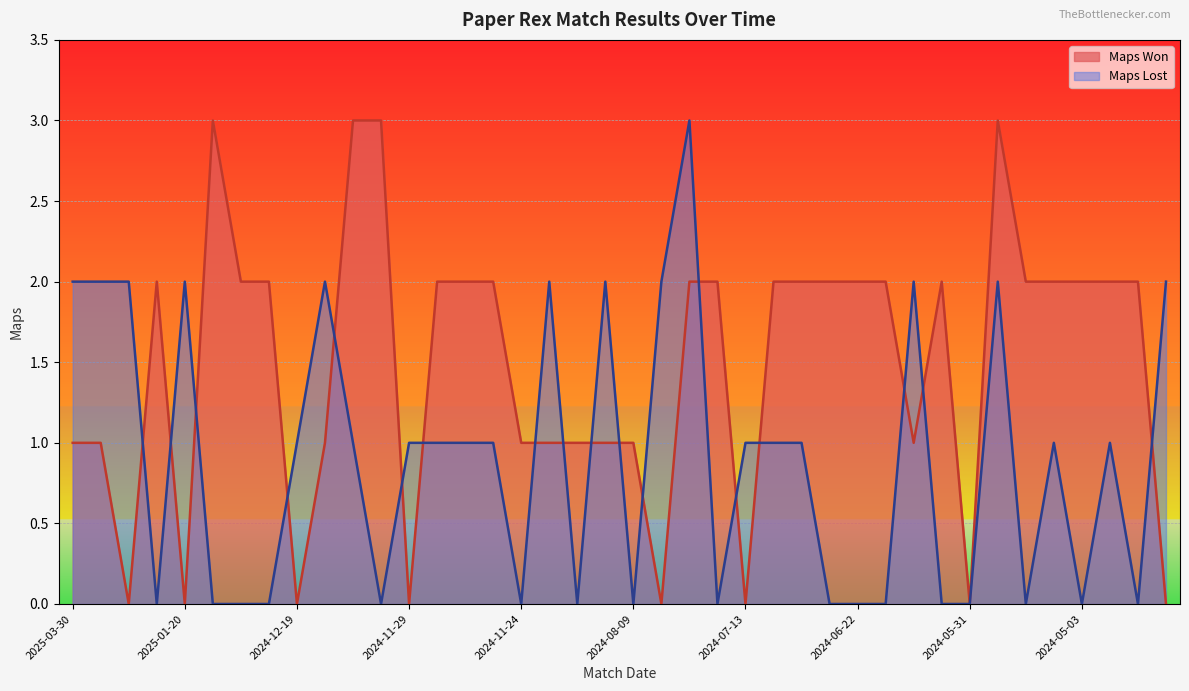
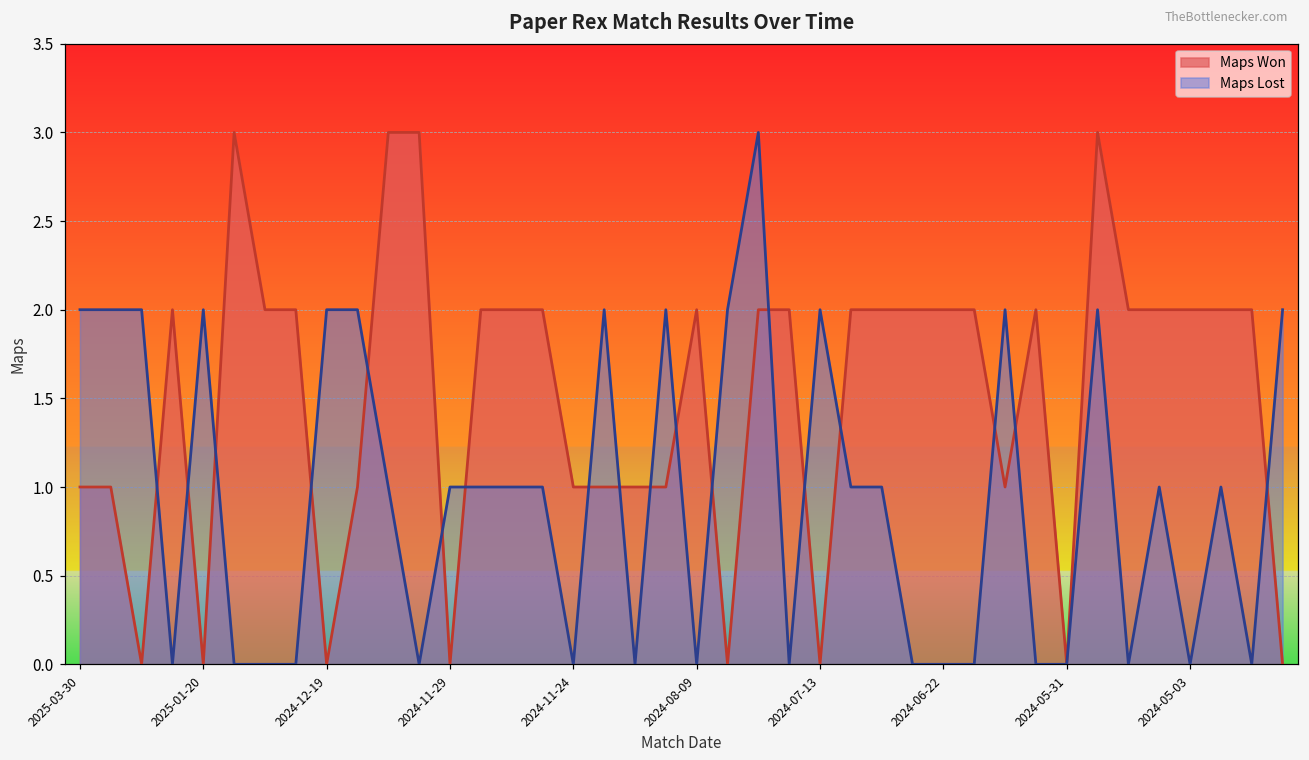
  {
    "Maps Won": {
      "2025-03-30": 1,
      "2025-01-20": 0,
      "2024-12-19": 0,
      "2024-11-29": 0,
-     "2024-08-09": 1,
+     "2024-08-09": 2,
      "2024-07-13": 0,
      "2024-06-22": 2,
      "2024-05-03": 2
    },
    "Maps Lost": {
      "2025-03-30": 2,
      "2025-01-20": 2,
-     "2024-12-19": 1,
+     "2024-12-19": 2,
      "2024-11-29": 1,
      "2024-08-09": 0,
-     "2024-07-13": 1,
+     "2024-07-13": 2,
      "2024-06-22": 0,
      "2024-05-03": 0
    }
  }
